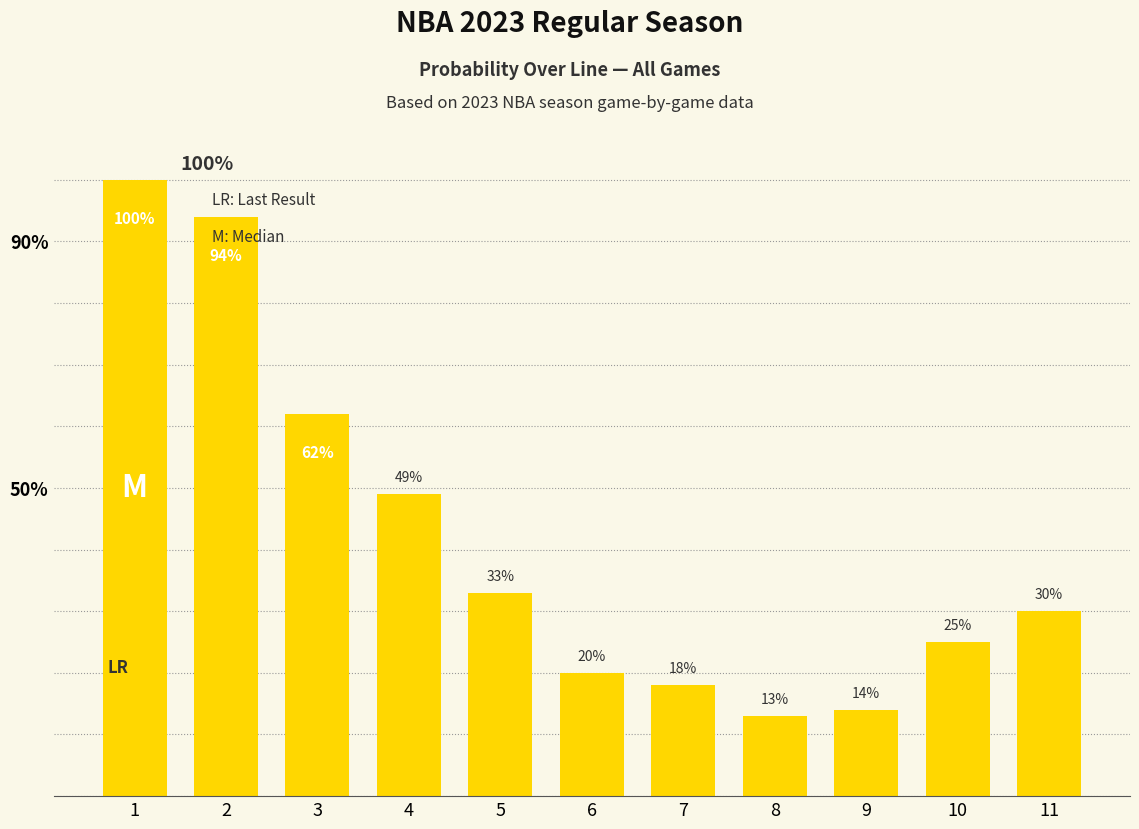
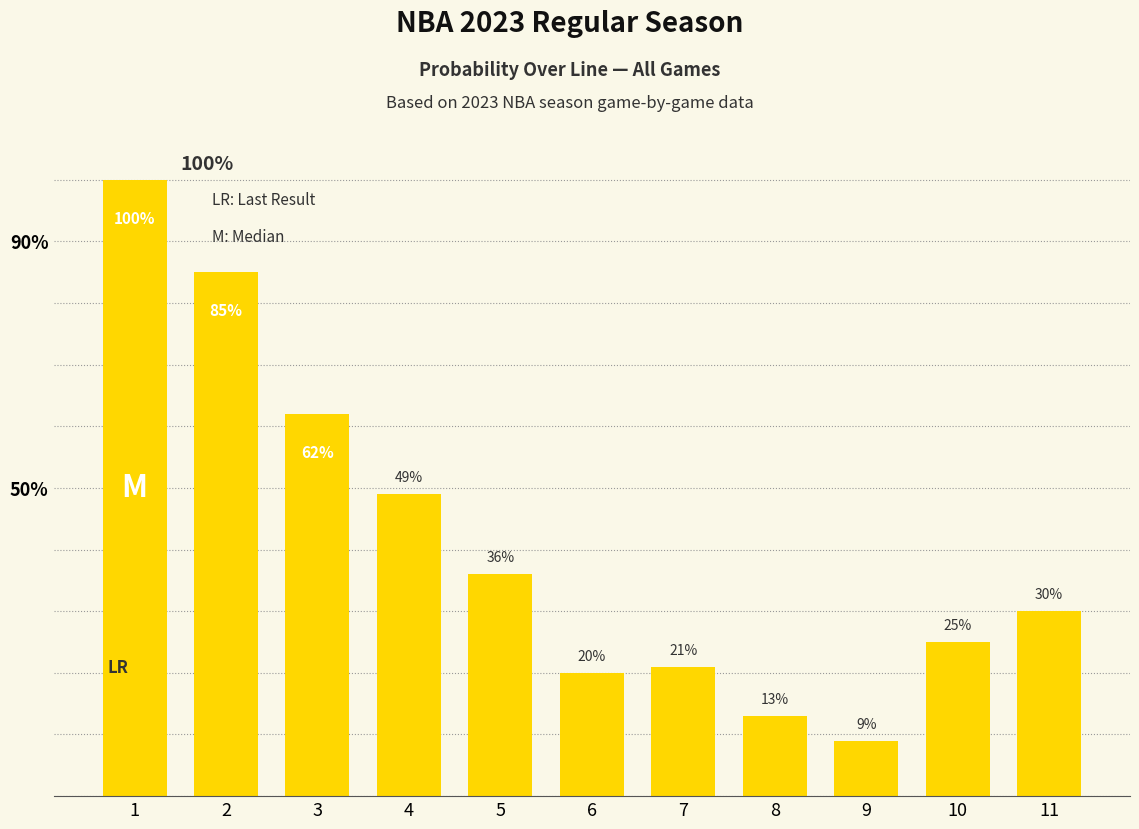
  {
    "1": "100%",
-   "2": "94%",
+   "2": "85%",
    "3": "62%",
    "4": "49%",
-   "5": "33%",
+   "5": "36%",
    "6": "20%",
-   "7": "18%",
+   "7": "21%",
    "8": "13%",
-   "9": "14%",
+   "9": "9%",
    "10": "25%",
    "11": "30%"
  }
